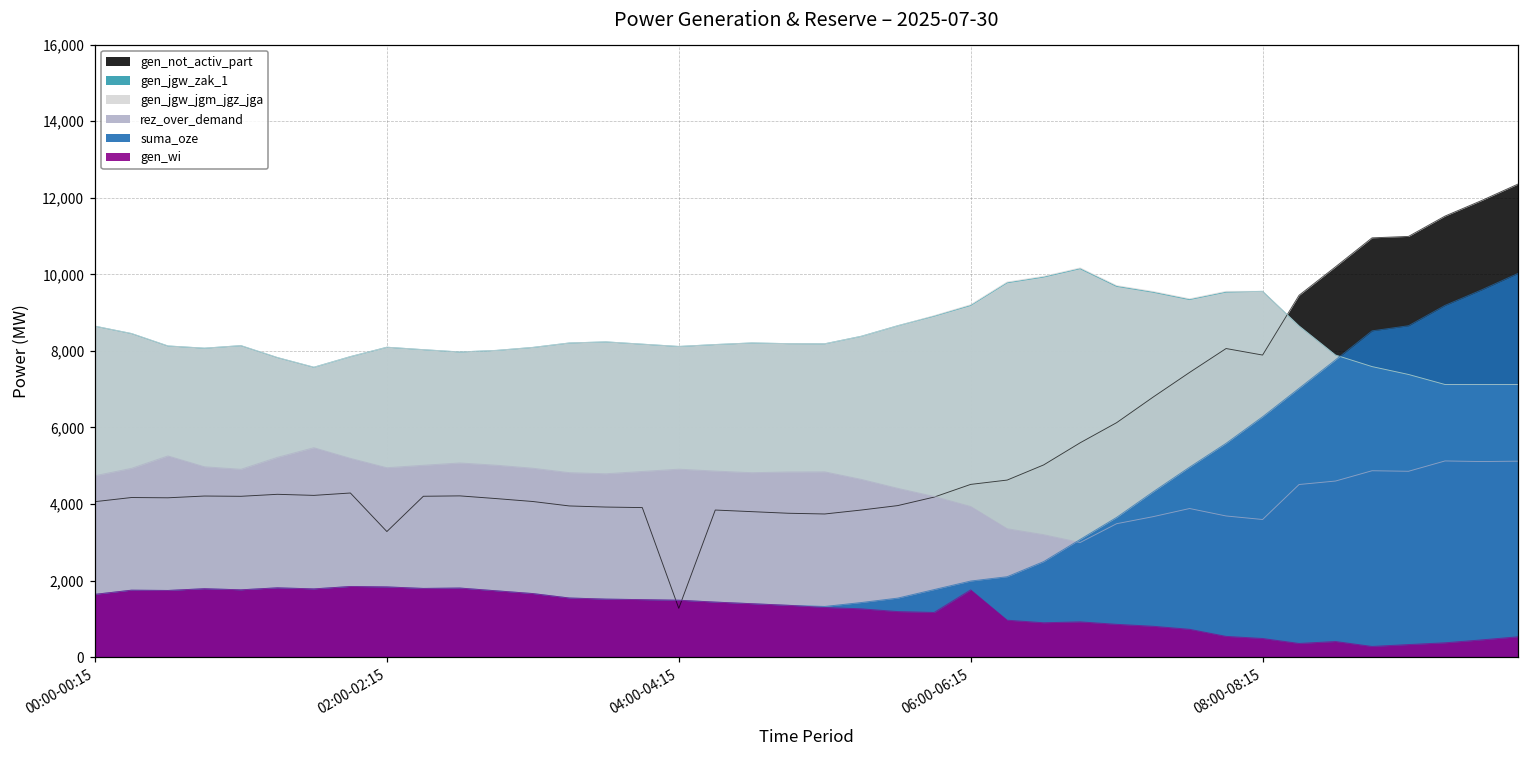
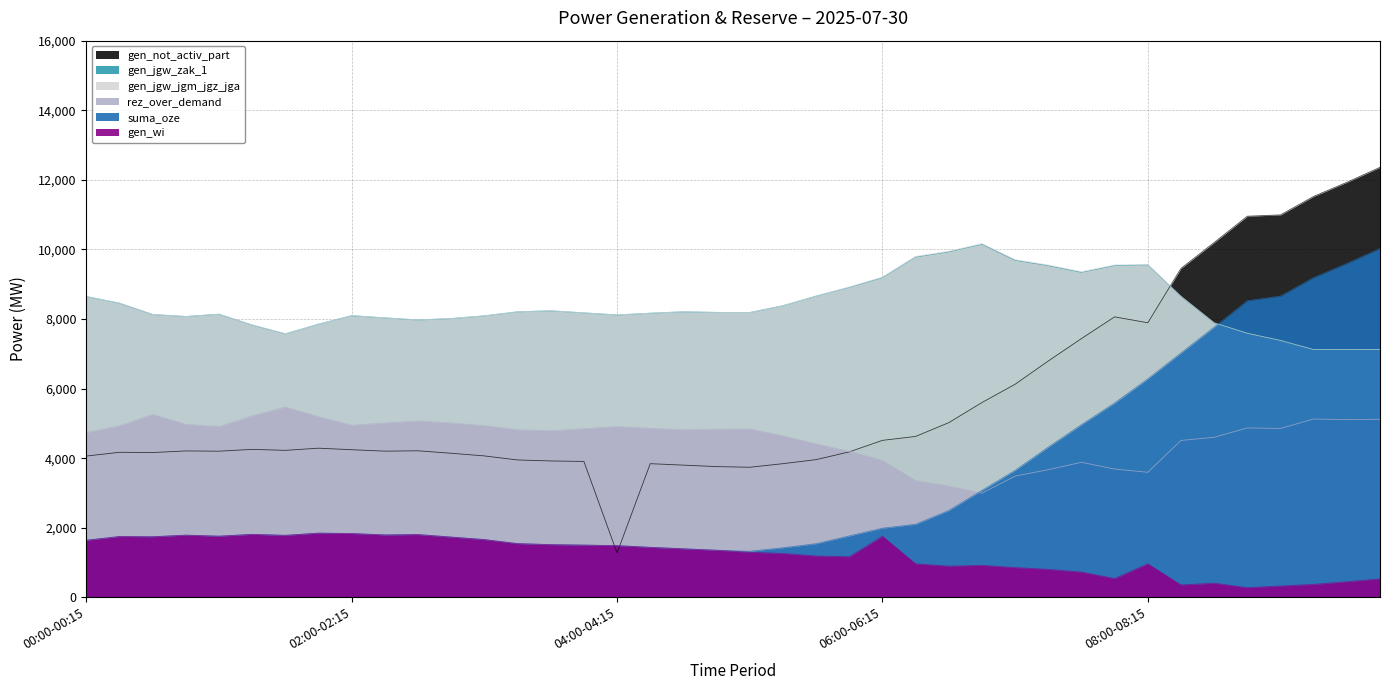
  {
    "gen_not_activ_part": {
      "00:00-00:15": "4,100",
-     "02:00-02:15": "3,300",
+     "02:00-02:15": "4,200",
      "04:00-04:15": "1,300",
      "06:00-06:15": "4,500",
      "08:00-08:15": "7,900"
    },
    "gen_wi": {
      "06:00-06:15": "1,800",
-     "08:00-08:15": "500"
+     "08:00-08:15": "1,000"
    }
  }
